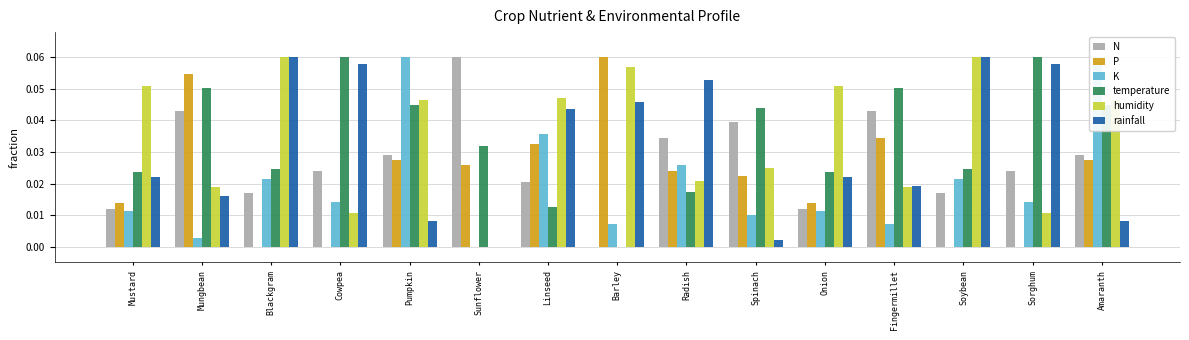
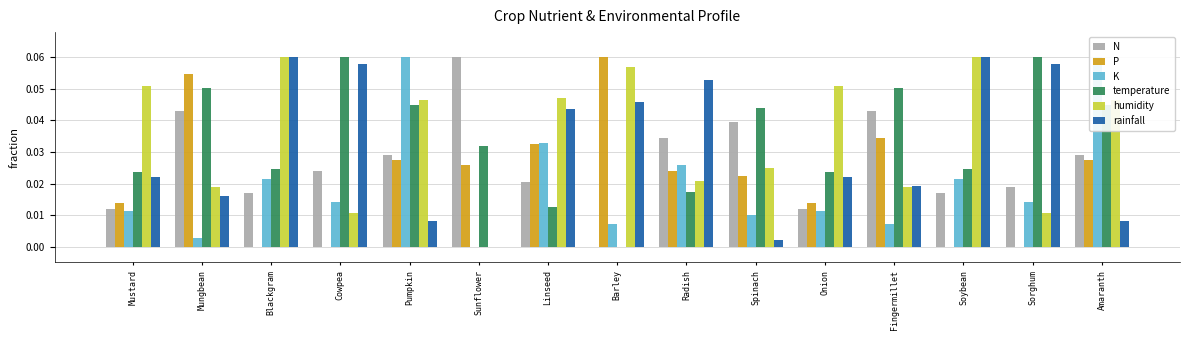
  {
    "N": {
      "Mustard": 0.012,
      "Mungbean": 0.043,
      "Blackgram": 0.017,
      "Cowpea": 0.024,
      "Pumpkin": 0.029,
      "Sunflower": 0.060,
      "Linseed": 0.021,
      "Barley": 0.000,
      "Radish": 0.034,
      "Spinach": 0.039,
      "Onion": 0.012,
      "Fingermillet": 0.043,
      "Soybean": 0.017,
-     "Sorghum": 0.024,
+     "Sorghum": 0.019,
      "Amaranth": 0.029
    },
    "P": {
      "Mustard": 0.014,
      "Mungbean": 0.055,
      "Blackgram": 0.000,
      "Cowpea": 0.000,
      "Pumpkin": 0.027,
      "Sunflower": 0.026,
      "Linseed": 0.033,
      "Barley": 0.060,
      "Radish": 0.024,
      "Spinach": 0.022,
      "Onion": 0.014,
      "Fingermillet": 0.034,
      "Soybean": 0.000,
      "Sorghum": 0.000,
      "Amaranth": 0.027
    },
    "K": {
      "Mustard": 0.011,
      "Mungbean": 0.003,
      "Blackgram": 0.021,
      "Cowpea": 0.014,
      "Pumpkin": 0.060,
      "Sunflower": 0.000,
-     "Linseed": 0.036,
+     "Linseed": 0.033,
      "Barley": 0.007,
      "Radish": 0.026,
      "Spinach": 0.010,
      "Onion": 0.011,
      "Fingermillet": 0.007,
      "Soybean": 0.021,
      "Sorghum": 0.014
    },
    "temperature": {
      "Mustard": 0.024,
      "Mungbean": 0.050,
      "Blackgram": 0.024,
      "Cowpea": 0.060,
      "Pumpkin": 0.045,
      "Sunflower": 0.032,
      "Linseed": 0.013,
      "Barley": 0.000,
      "Radish": 0.017,
      "Spinach": 0.044,
      "Onion": 0.024,
      "Fingermillet": 0.050,
      "Soybean": 0.024,
      "Sorghum": 0.060
    },
    "humidity": {
      "Mustard": 0.051,
      "Mungbean": 0.019,
      "Blackgram": 0.060,
      "Cowpea": 0.011,
      "Pumpkin": 0.047,
      "Sunflower": 0.000,
      "Linseed": 0.047,
      "Barley": 0.057,
      "Radish": 0.021,
      "Spinach": 0.025,
      "Onion": 0.051,
      "Fingermillet": 0.019,
      "Soybean": 0.060,
      "Sorghum": 0.011
    },
    "rainfall": {
      "Mustard": 0.022,
      "Mungbean": 0.016,
      "Blackgram": 0.060,
      "Cowpea": 0.058,
      "Pumpkin": 0.008,
      "Sunflower": 0.000,
      "Linseed": 0.044,
      "Barley": 0.046,
      "Radish": 0.053,
      "Spinach": 0.002,
      "Onion": 0.022,
      "Fingermillet": 0.019,
      "Soybean": 0.060,
      "Sorghum": 0.058,
      "Amaranth": 0.008
    }
  }
